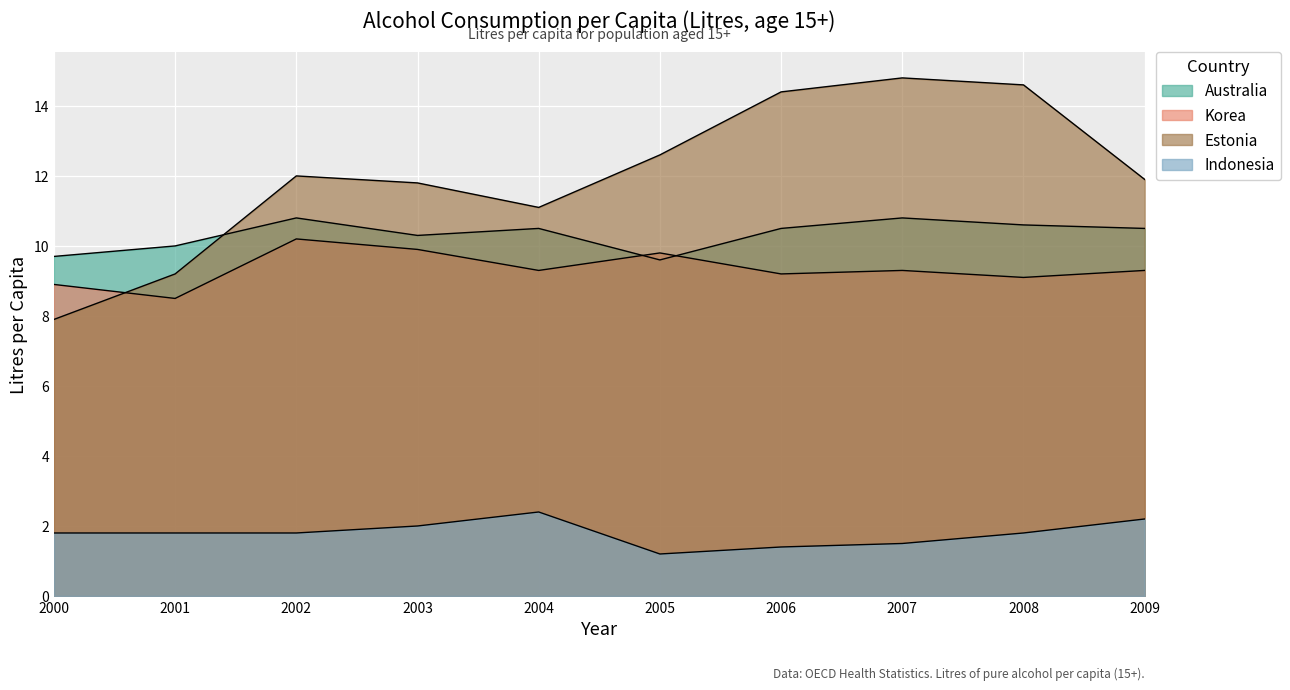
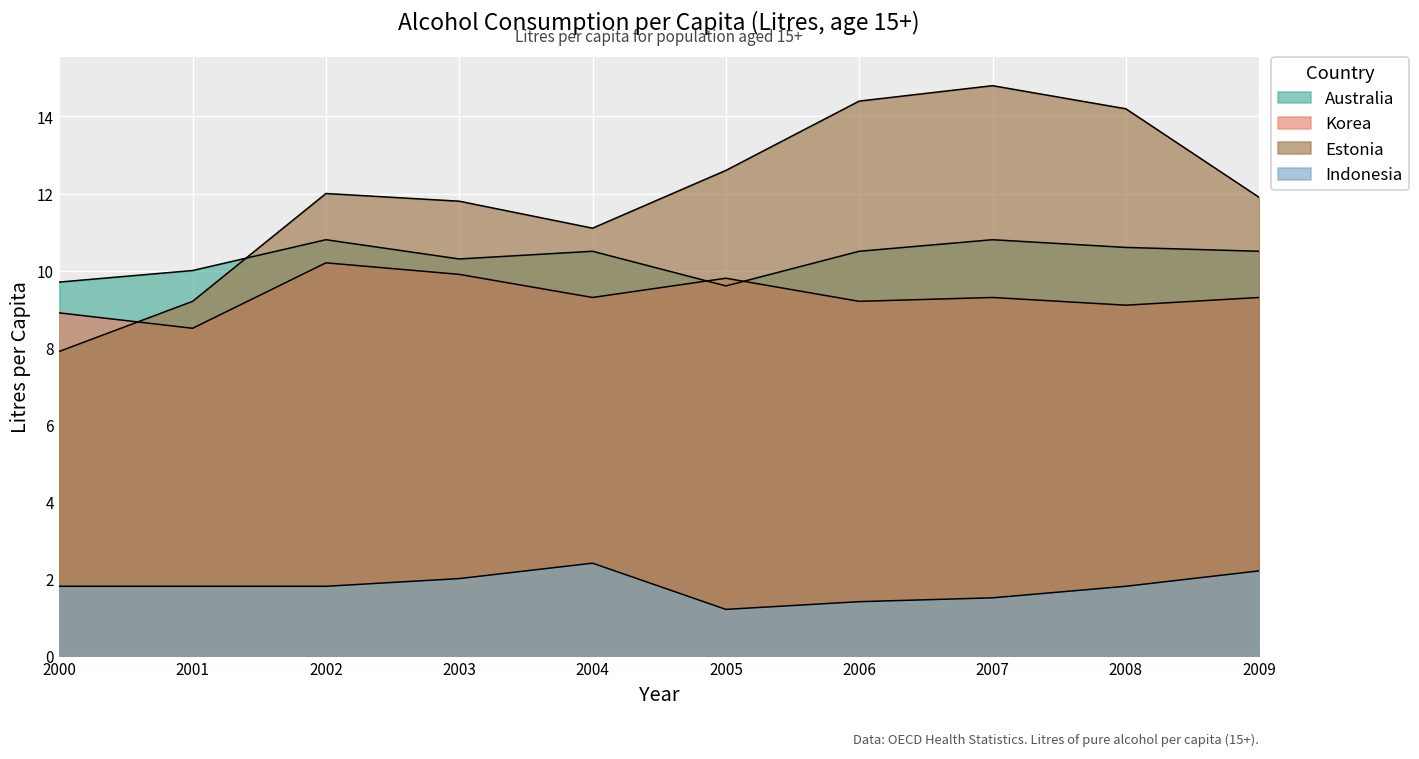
  {
    "Australia": {
      "2000": 9.7,
      "2001": 10.0,
      "2002": 10.8,
      "2003": 10.3,
      "2004": 10.5,
      "2005": 9.6,
      "2006": 10.5,
      "2007": 10.8,
      "2008": 10.6,
      "2009": 10.5
    },
    "Korea": {
      "2000": 8.9,
      "2001": 8.5,
      "2002": 10.2,
      "2003": 9.9,
      "2004": 9.3,
      "2005": 9.8,
      "2006": 9.2,
      "2007": 9.3,
      "2008": 9.1,
      "2009": 9.3
    },
    "Estonia": {
      "2000": 7.9,
      "2001": 9.2,
      "2002": 12.0,
      "2003": 11.8,
      "2004": 11.1,
      "2005": 12.6,
      "2006": 14.4,
      "2007": 14.8,
-     "2008": 14.6,
+     "2008": 14.2,
      "2009": 11.9
    },
    "Indonesia": {
      "2000": 1.8,
      "2001": 1.8,
      "2002": 1.8,
      "2003": 2.0,
      "2004": 2.4,
      "2005": 1.2,
      "2006": 1.4,
      "2007": 1.5,
      "2008": 1.8,
      "2009": 2.2
    }
  }
